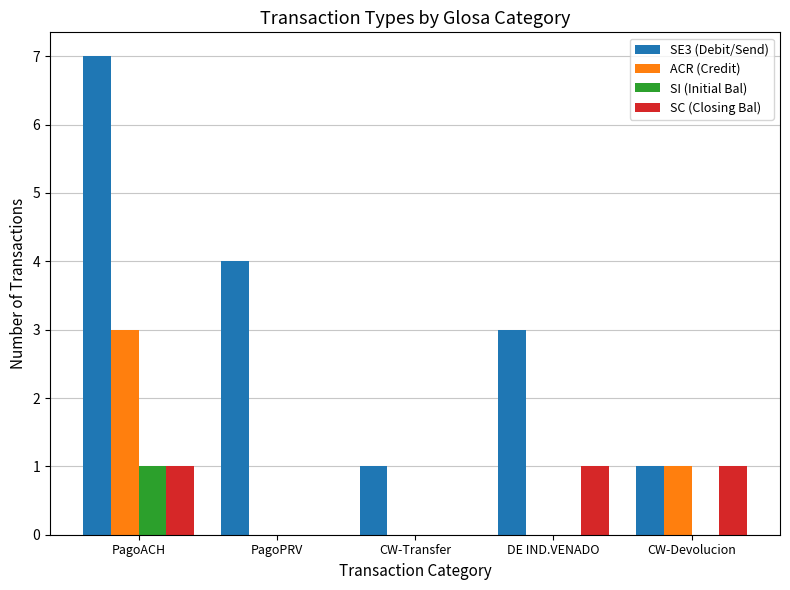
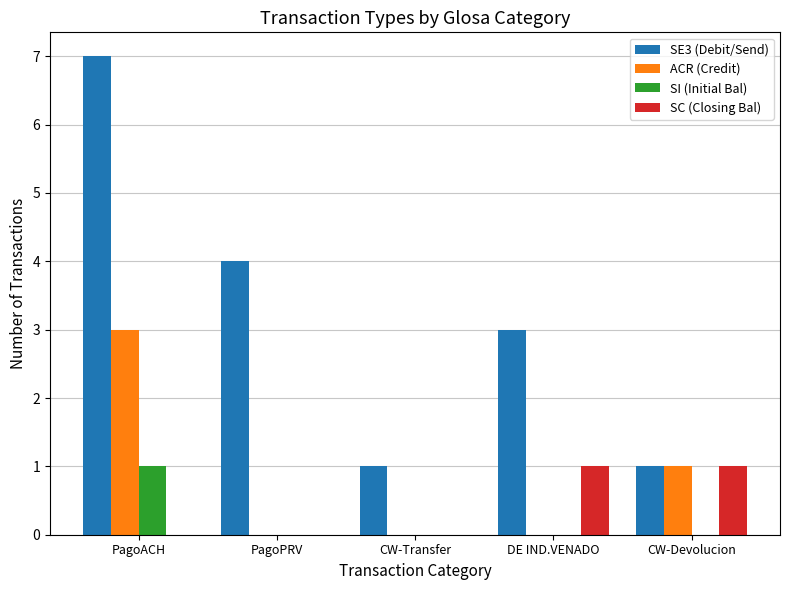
  {
    "SE3 (Debit/Send)": {
      "PagoACH": 7,
      "PagoPRV": 4,
      "CW-Transfer": 1,
      "DE IND.VENADO": 3,
      "CW-Devolucion": 1
    },
    "ACR (Credit)": {
      "PagoACH": 3,
      "PagoPRV": 0,
      "CW-Transfer": 0,
      "DE IND.VENADO": 0,
      "CW-Devolucion": 1
    },
    "SI (Initial Bal)": {
      "PagoACH": 1,
      "PagoPRV": 0,
      "CW-Transfer": 0,
      "DE IND.VENADO": 0,
      "CW-Devolucion": 0
    },
    "SC (Closing Bal)": {
-     "PagoACH": 1,
+     "PagoACH": 0,
      "PagoPRV": 0,
      "CW-Transfer": 0,
      "DE IND.VENADO": 1,
      "CW-Devolucion": 1
    }
  }
